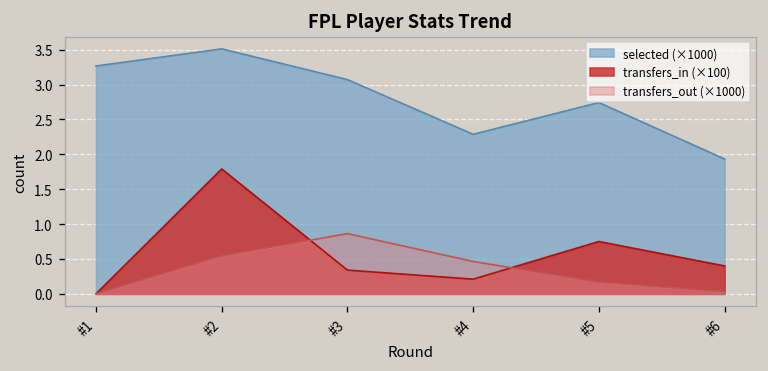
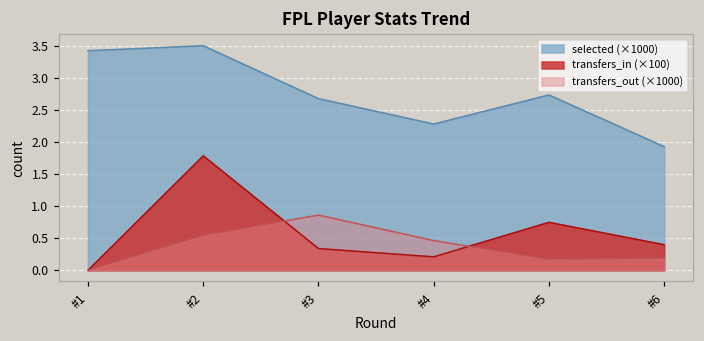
  {
    "selected (×1000)": {
-     "#1": 3.3,
+     "#1": 3.4,
      "#2": 3.5,
-     "#3": 3.1,
+     "#3": 2.7,
      "#4": 2.3,
      "#6": 1.9
    },
    "transfers_in (×100)": {
      "#2": 1.8,
      "#3": 0.3,
      "#4": 0.2,
      "#5": 0.8,
      "#6": 0.4
    },
    "transfers_out (×1000)": {
      "#2": 0.5,
      "#3": 0.9,
      "#4": 0.5,
      "#5": 0.2,
-     "#6": 0.0
+     "#6": 0.2
    }
  }
